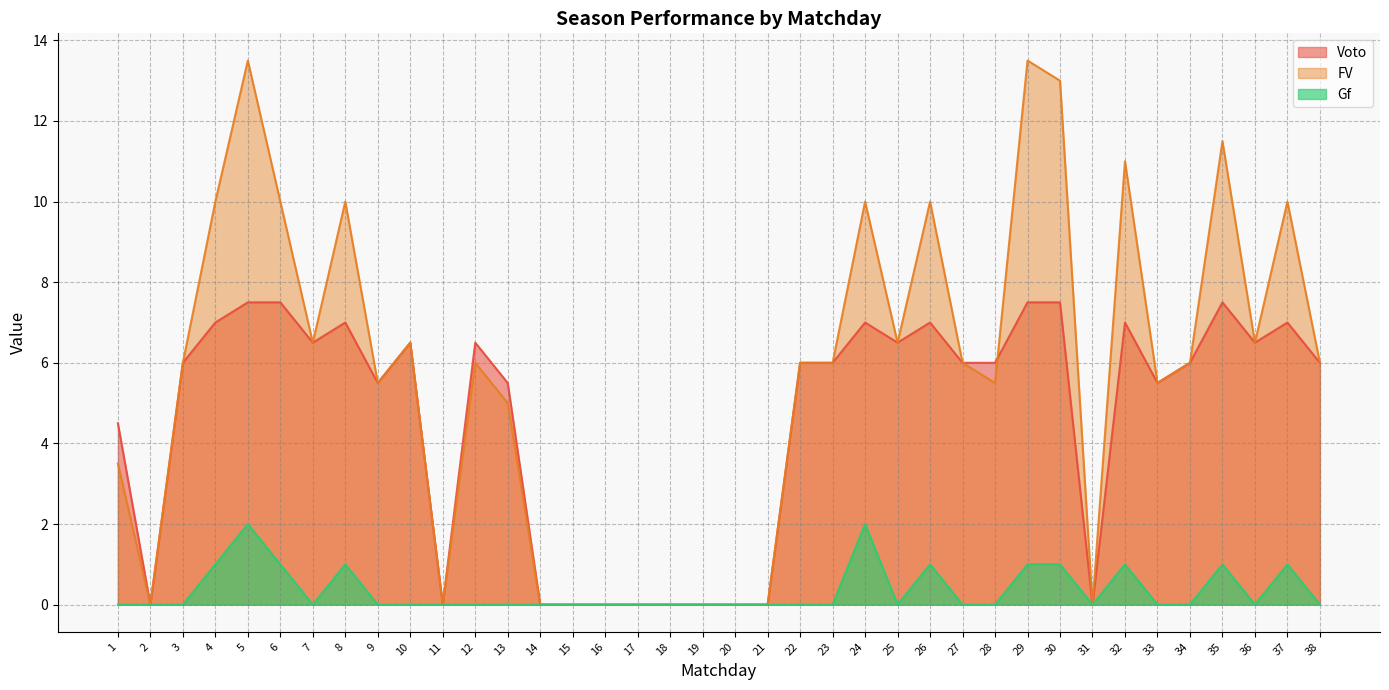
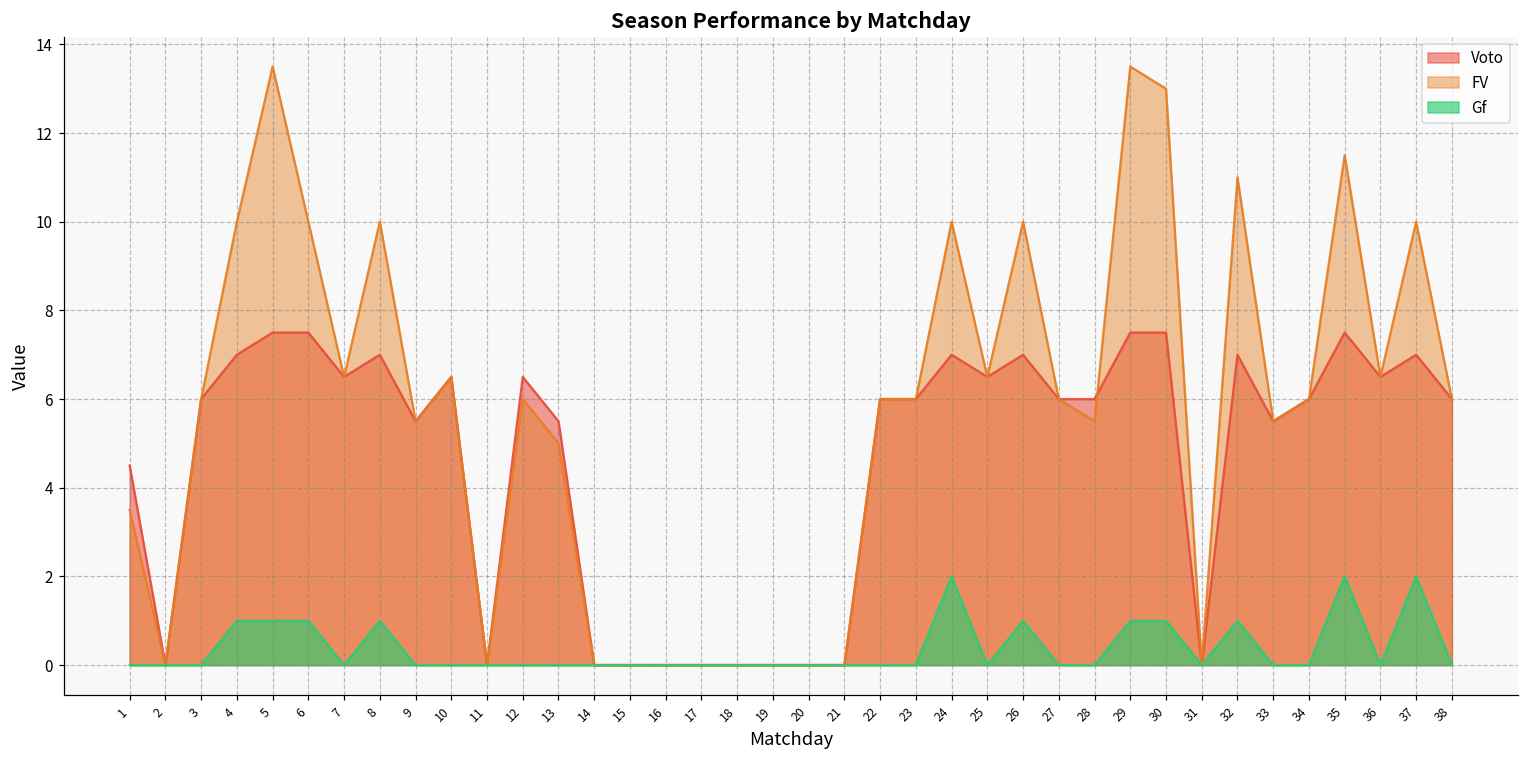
  {
    "Gf": {
      "1": 0,
      "3": 0,
      "4": 1,
-     "5": 2,
+     "5": 1,
      "6": 1,
      "7": 0,
      "8": 1,
      "9": 0,
      "10": 0,
      "12": 0,
      "13": 0,
      "22": 0,
      "23": 0,
      "24": 2,
      "25": 0,
      "26": 1,
      "27": 0,
      "28": 0,
      "29": 1,
      "30": 1,
      "32": 1,
      "33": 0,
      "34": 0,
-     "35": 1,
+     "35": 2,
      "36": 0,
-     "37": 1,
+     "37": 2,
      "38": 0
    }
  }
